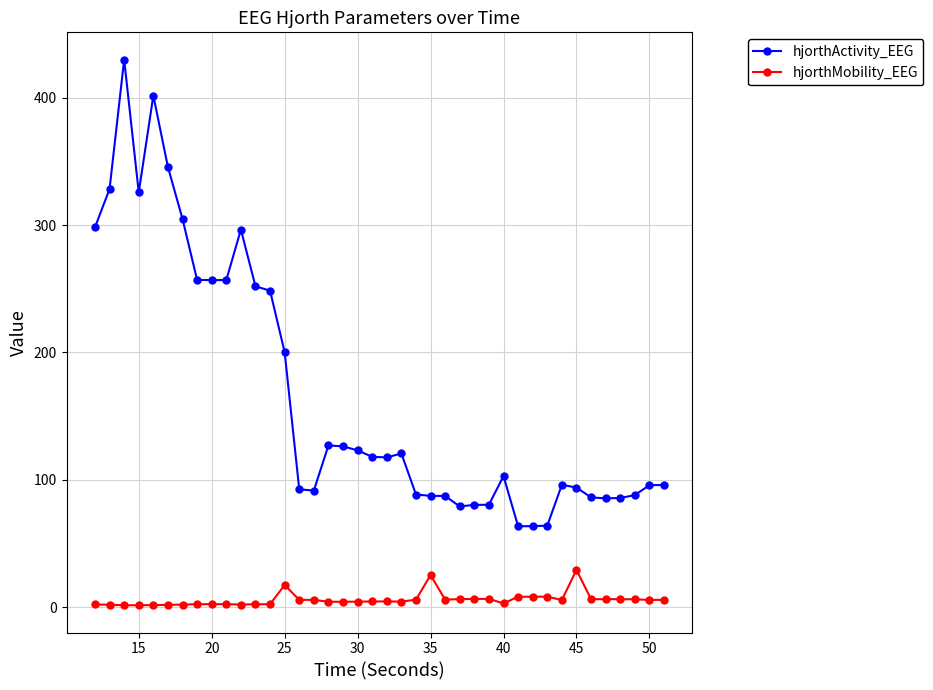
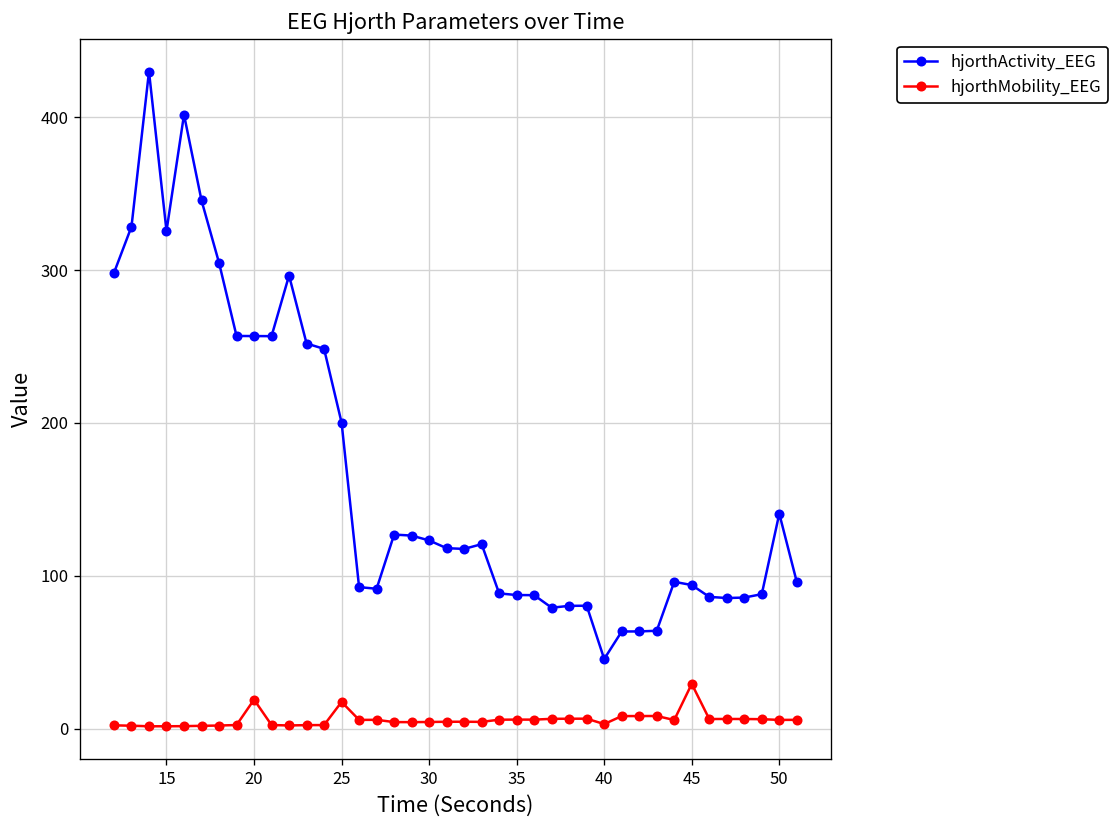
  {
    "hjorthActivity_EEG": {
      "15": 326,
      "20": 257,
      "25": 200,
      "30": 123,
      "35": 87,
-     "40": 103,
+     "40": 46,
      "45": 94,
-     "50": 96
+     "50": 141
    },
    "hjorthMobility_EEG": {
      "15": 2,
-     "20": 2,
+     "20": 19,
      "25": 18,
      "30": 4,
-     "35": 25,
+     "35": 6,
      "40": 3,
      "45": 29,
      "50": 6
    }
  }
